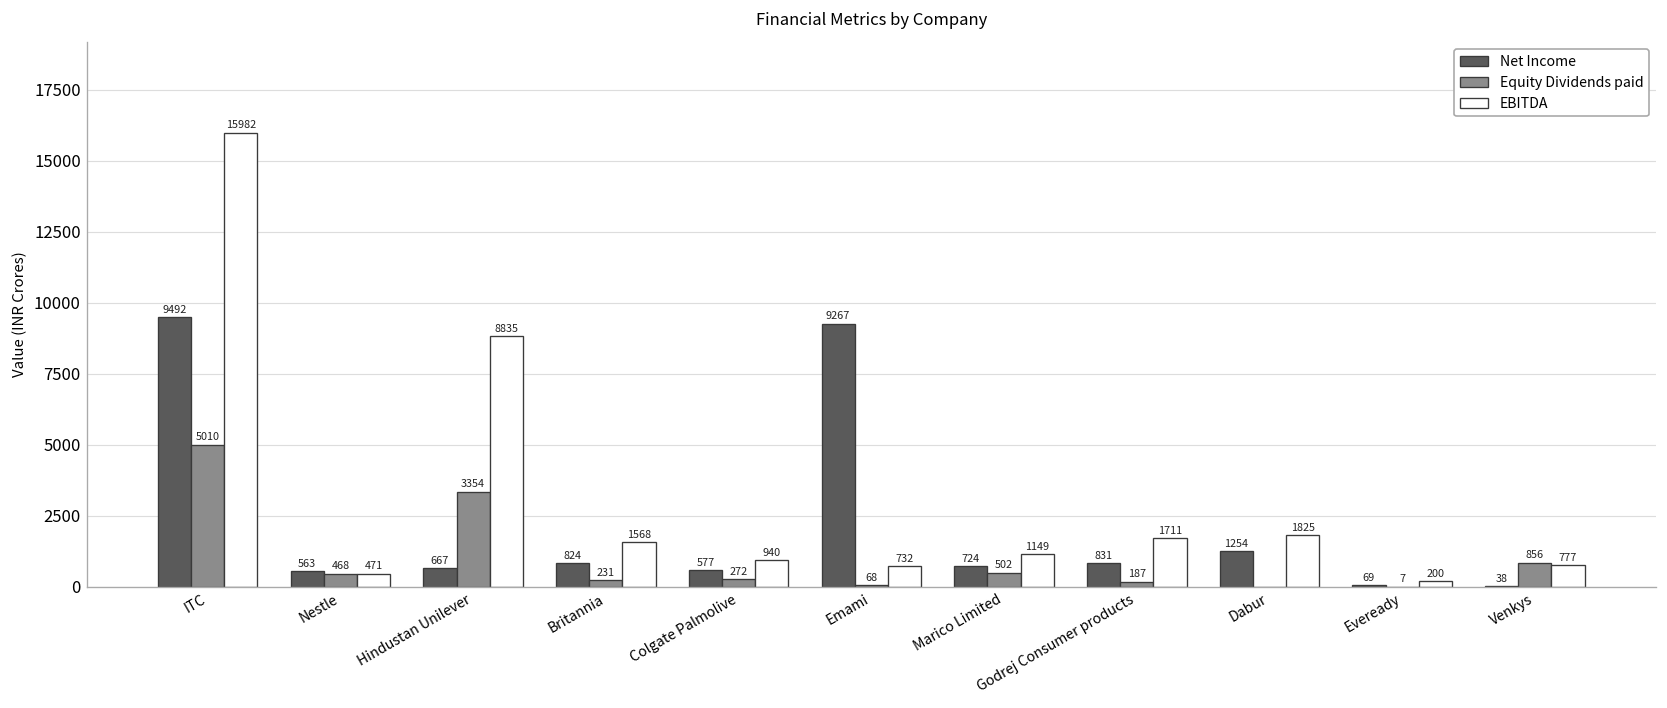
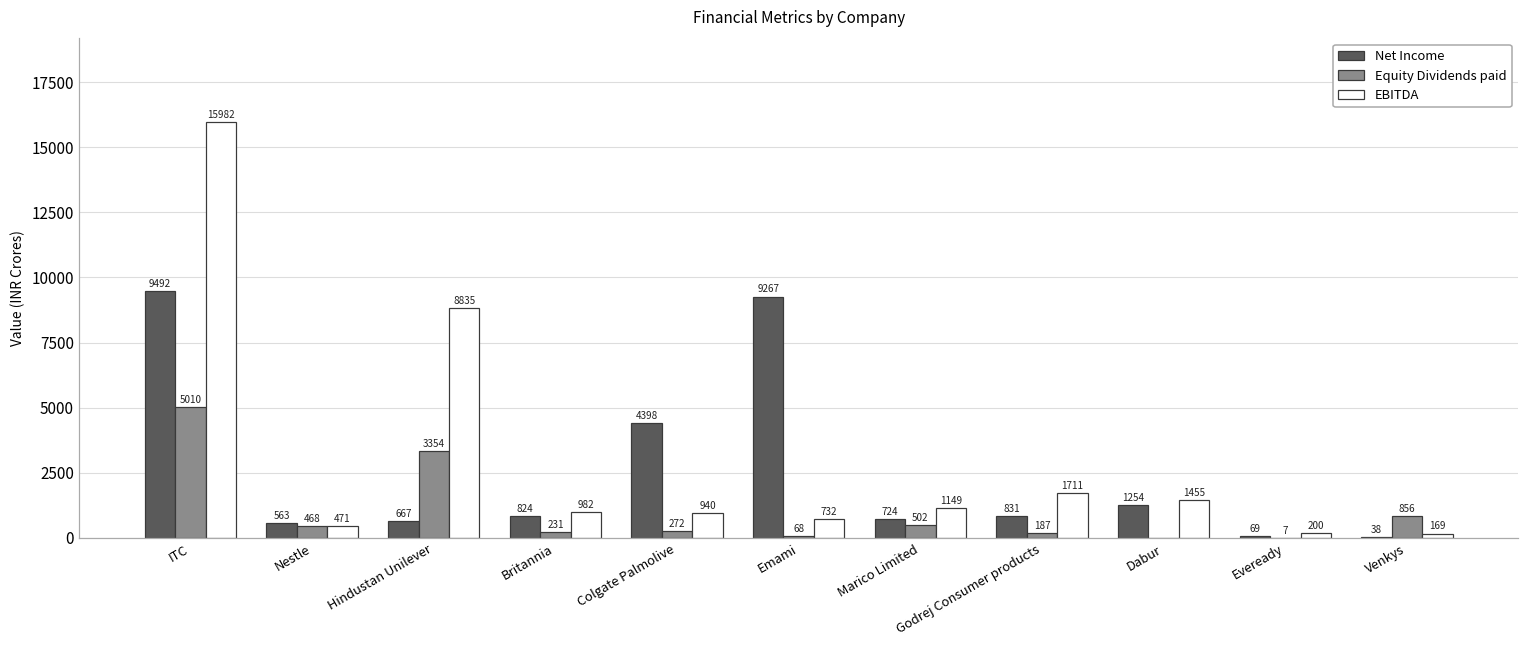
  {
    "Net Income": {
      "ITC": 9492,
      "Nestle": 563,
      "Hindustan Unilever": 667,
      "Britannia": 824,
-     "Colgate Palmolive": 577,
+     "Colgate Palmolive": 4398,
      "Emami": 9267,
      "Marico Limited": 724,
      "Godrej Consumer products": 831,
      "Dabur": 1254,
      "Eveready": 69,
      "Venkys": 38
    },
    "Equity Dividends paid": {
      "ITC": 5010,
      "Nestle": 468,
      "Hindustan Unilever": 3354,
      "Britannia": 231,
      "Colgate Palmolive": 272,
      "Emami": 68,
      "Marico Limited": 502,
      "Godrej Consumer products": 187,
      "Eveready": 7,
      "Venkys": 856
    },
    "EBITDA": {
      "ITC": 15982,
      "Nestle": 471,
      "Hindustan Unilever": 8835,
-     "Britannia": 1568,
+     "Britannia": 982,
      "Colgate Palmolive": 940,
      "Emami": 732,
      "Marico Limited": 1149,
      "Godrej Consumer products": 1711,
-     "Dabur": 1825,
+     "Dabur": 1455,
      "Eveready": 200,
-     "Venkys": 777
+     "Venkys": 169
    }
  }
